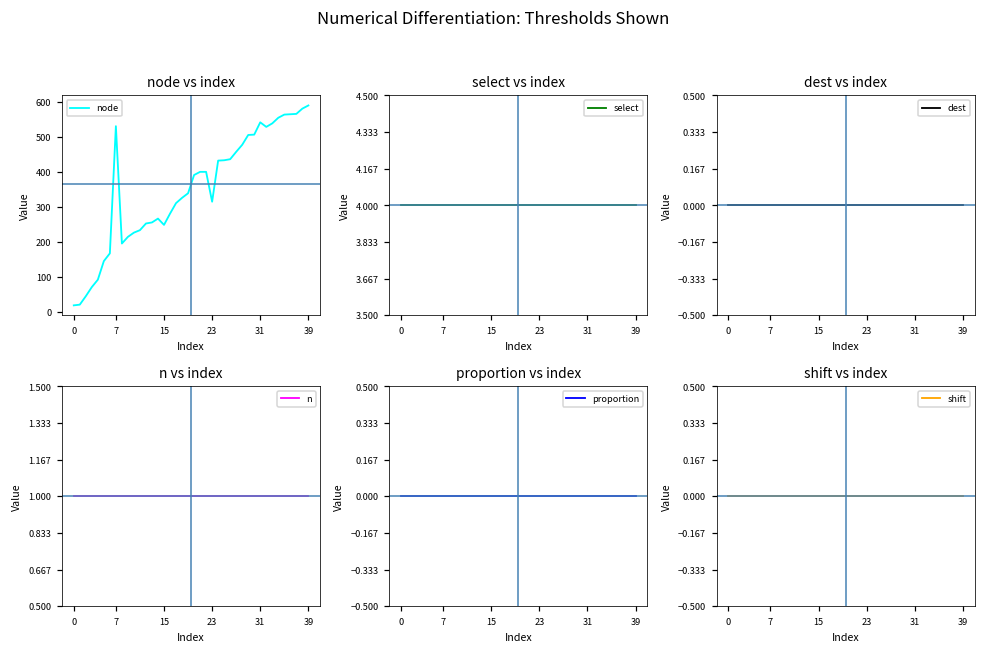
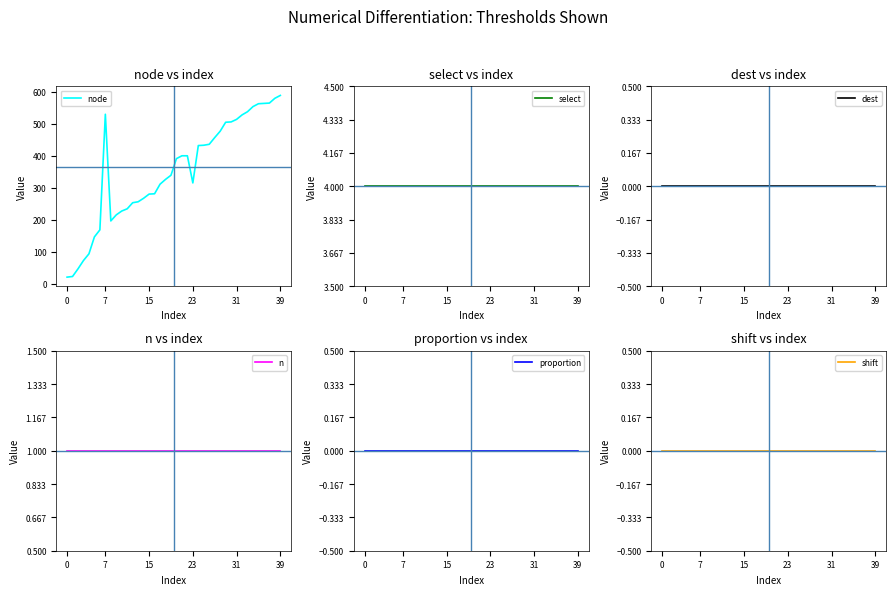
  {
    "node vs index": {
      "0": 20,
      "7": 530,
-     "15": 250,
+     "15": 280,
      "23": 320,
-     "31": 540,
+     "31": 510,
      "39": 590
    },
    "select vs index": {
      "0": 4.00,
      "7": 4.00,
      "15": 4.00,
      "23": 4.00,
      "31": 4.00,
      "39": 4.00
    },
    "dest vs index": {
      "0": 0.00,
      "7": 0.00,
      "15": 0.00,
      "23": 0.00,
      "31": 0.00,
      "39": 0.00
    },
    "n vs index": {
      "0": 1.00,
      "7": 1.00,
      "15": 1.00,
      "23": 1.00,
      "31": 1.00,
      "39": 1.00
    },
    "proportion vs index": {
      "0": 0.00,
      "7": 0.00,
      "15": 0.00,
      "23": 0.00,
      "31": 0.00,
      "39": 0.00
    },
    "shift vs index": {
      "0": 0.00,
      "7": 0.00,
      "15": 0.00,
      "23": 0.00,
      "31": 0.00,
      "39": 0.00
    }
  }
